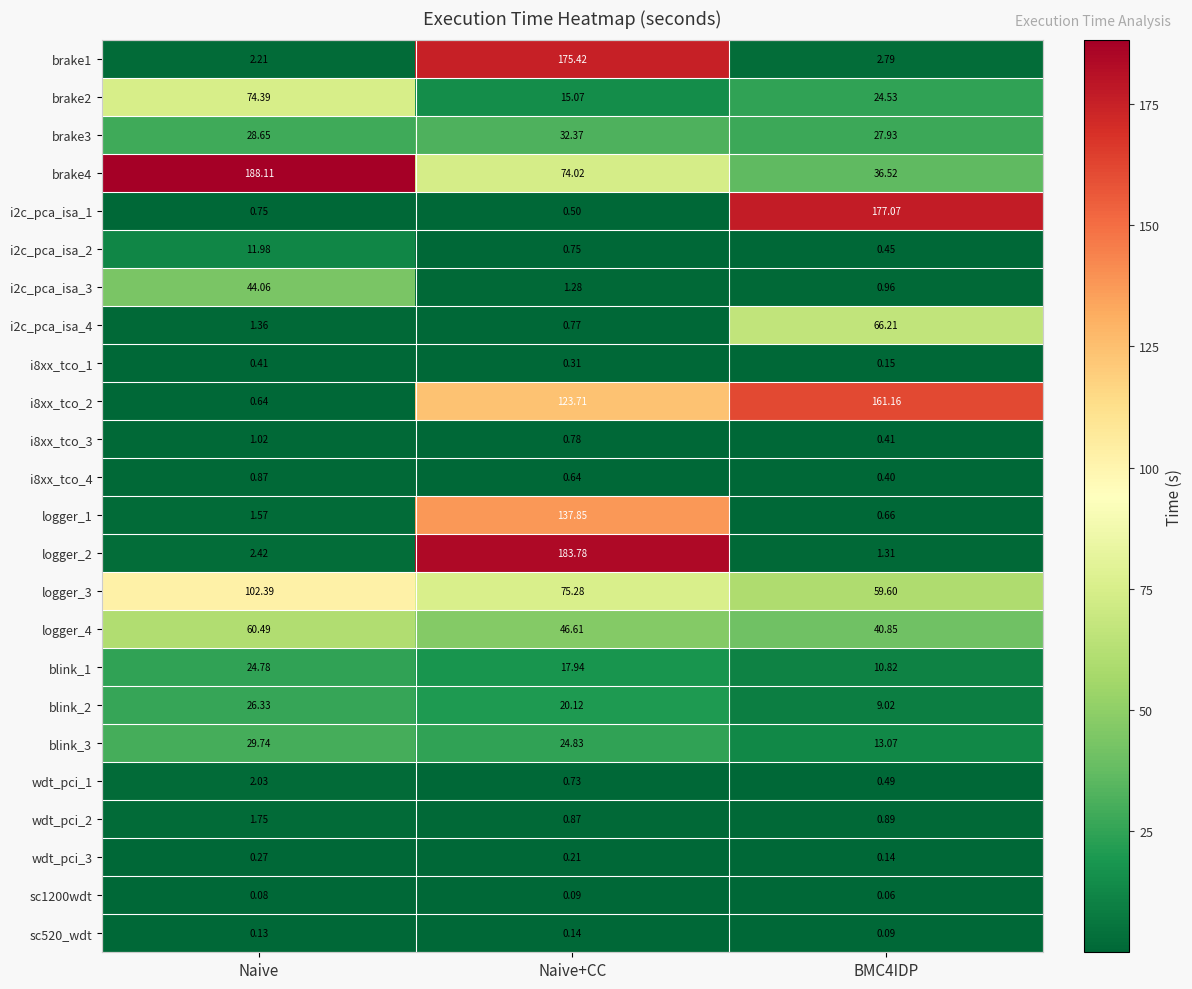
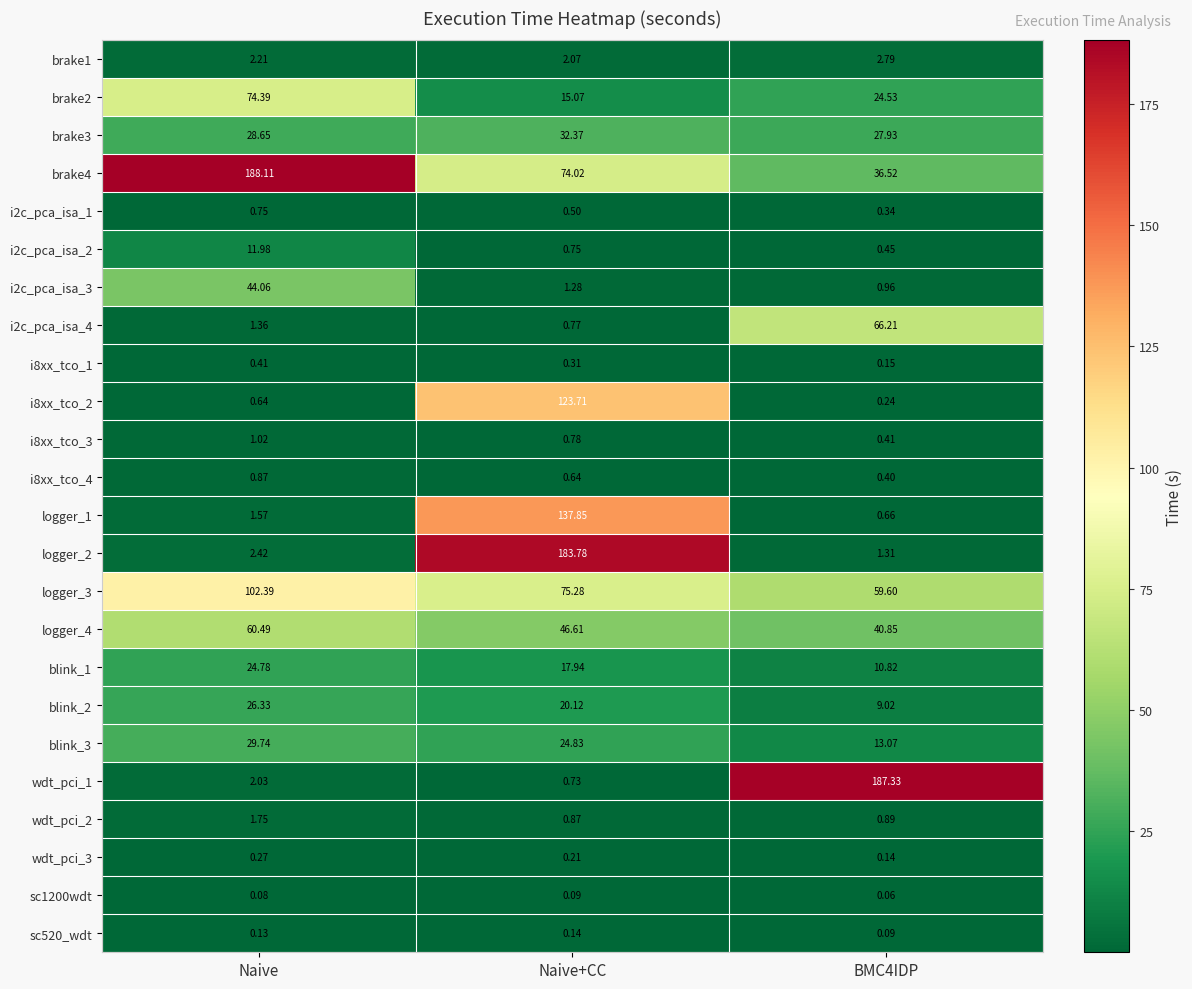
  {
    "brake1": {
      "Naive": 2.21,
-     "Naive+CC": 175.42,
+     "Naive+CC": 2.07,
      "BMC4IDP": 2.79
    },
    "brake2": {
      "Naive": 74.39,
      "Naive+CC": 15.07,
      "BMC4IDP": 24.53
    },
    "brake3": {
      "Naive": 28.65,
      "Naive+CC": 32.37,
      "BMC4IDP": 27.93
    },
    "brake4": {
      "Naive": 188.11,
      "Naive+CC": 74.02,
      "BMC4IDP": 36.52
    },
    "i2c_pca_isa_1": {
      "Naive": 0.75,
      "Naive+CC": 0.50,
-     "BMC4IDP": 177.07
+     "BMC4IDP": 0.34
    },
    "i2c_pca_isa_2": {
      "Naive": 11.98,
      "Naive+CC": 0.75,
      "BMC4IDP": 0.45
    },
    "i2c_pca_isa_3": {
      "Naive": 44.06,
      "Naive+CC": 1.28,
      "BMC4IDP": 0.96
    },
    "i2c_pca_isa_4": {
      "Naive": 1.36,
      "Naive+CC": 0.77,
      "BMC4IDP": 66.21
    },
    "i8xx_tco_1": {
      "Naive": 0.41,
      "Naive+CC": 0.31,
      "BMC4IDP": 0.15
    },
    "i8xx_tco_2": {
      "Naive": 0.64,
      "Naive+CC": 123.71,
-     "BMC4IDP": 161.16
+     "BMC4IDP": 0.24
    },
    "i8xx_tco_3": {
      "Naive": 1.02,
      "Naive+CC": 0.78,
      "BMC4IDP": 0.41
    },
    "i8xx_tco_4": {
      "Naive": 0.87,
      "Naive+CC": 0.64,
      "BMC4IDP": 0.40
    },
    "logger_1": {
      "Naive": 1.57,
      "Naive+CC": 137.85,
      "BMC4IDP": 0.66
    },
    "logger_2": {
      "Naive": 2.42,
      "Naive+CC": 183.78,
      "BMC4IDP": 1.31
    },
    "logger_3": {
      "Naive": 102.39,
      "Naive+CC": 75.28,
      "BMC4IDP": 59.60
    },
    "logger_4": {
      "Naive": 60.49,
      "Naive+CC": 46.61,
      "BMC4IDP": 40.85
    },
    "blink_1": {
      "Naive": 24.78,
      "Naive+CC": 17.94,
      "BMC4IDP": 10.82
    },
    "blink_2": {
      "Naive": 26.33,
      "Naive+CC": 20.12,
      "BMC4IDP": 9.02
    },
    "blink_3": {
      "Naive": 29.74,
      "Naive+CC": 24.83,
      "BMC4IDP": 13.07
    },
    "wdt_pci_1": {
      "Naive": 2.03,
      "Naive+CC": 0.73,
-     "BMC4IDP": 0.49
+     "BMC4IDP": 187.33
    },
    "wdt_pci_2": {
      "Naive": 1.75,
      "Naive+CC": 0.87,
      "BMC4IDP": 0.89
    },
    "wdt_pci_3": {
      "Naive": 0.27,
      "Naive+CC": 0.21,
      "BMC4IDP": 0.14
    },
    "sc1200wdt": {
      "Naive": 0.08,
      "Naive+CC": 0.09,
      "BMC4IDP": 0.06
    },
    "sc520_wdt": {
      "Naive": 0.13,
      "Naive+CC": 0.14,
      "BMC4IDP": 0.09
    }
  }
